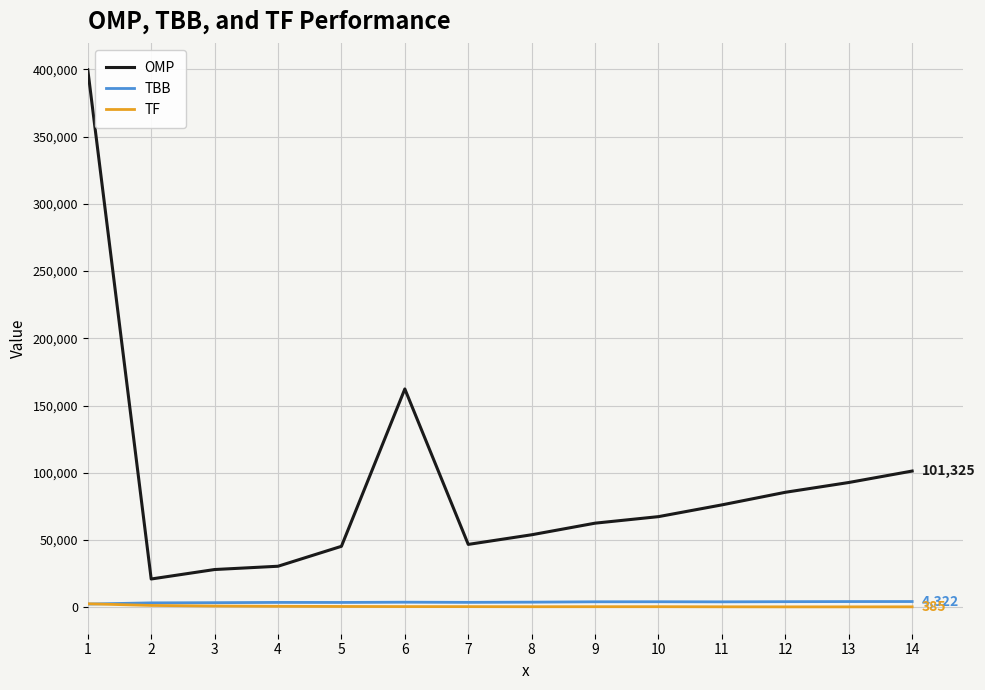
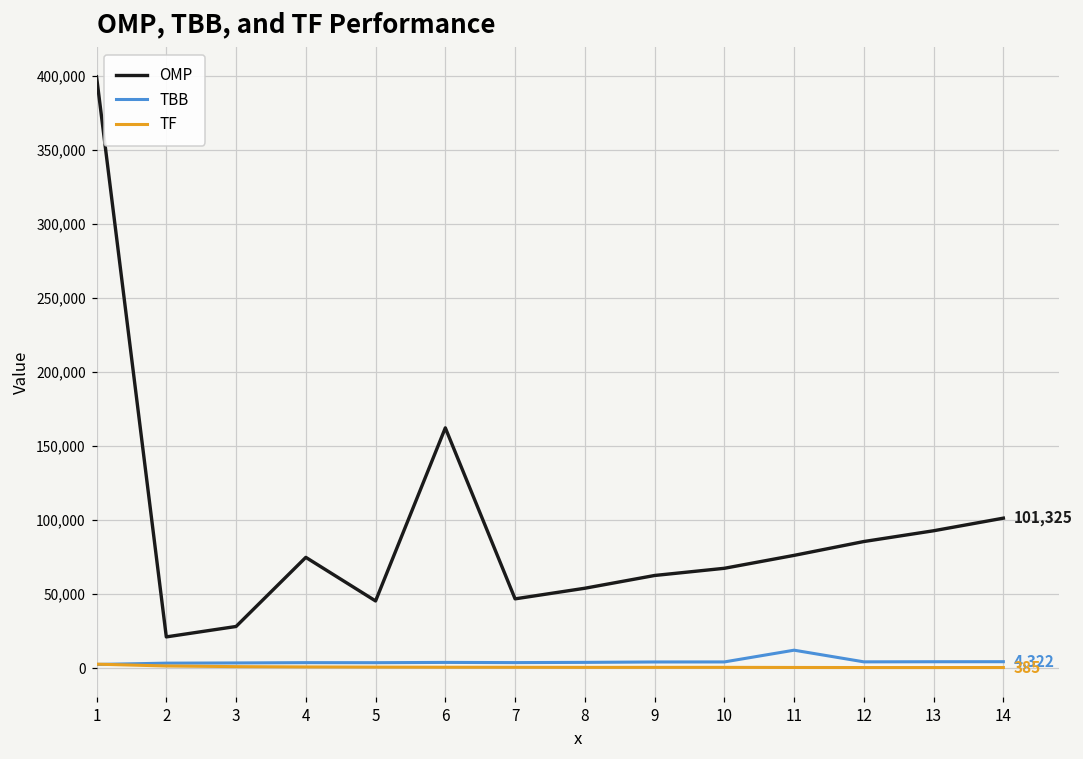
  {
    "OMP": {
      "1": "400,000",
      "2": "21,000",
      "3": "28,000",
-     "4": "31,000",
+     "4": "75,000",
      "5": "45,000",
      "6": "162,000",
      "7": "47,000",
      "8": "54,000",
      "9": "63,000",
      "10": "67,000",
      "11": "76,000",
      "12": "86,000",
      "13": "93,000"
    },
    "TBB": {
      "3": "3,000",
      "4": "4,000",
      "5": "4,000",
      "6": "4,000",
      "7": "4,000",
      "8": "4,000",
      "9": "4,000",
      "10": "4,000",
-     "11": "4,000",
+     "11": "12,000",
      "12": "4,000",
      "13": "4,000"
    },
    "TF": {
      "3": "1,000",
      "4": "1,000",
      "5": "1,000",
      "6": "1,000",
      "7": "1,000",
      "8": "0",
      "9": "0",
      "10": "0",
      "11": "0",
      "12": "0",
      "13": "0"
    }
  }
